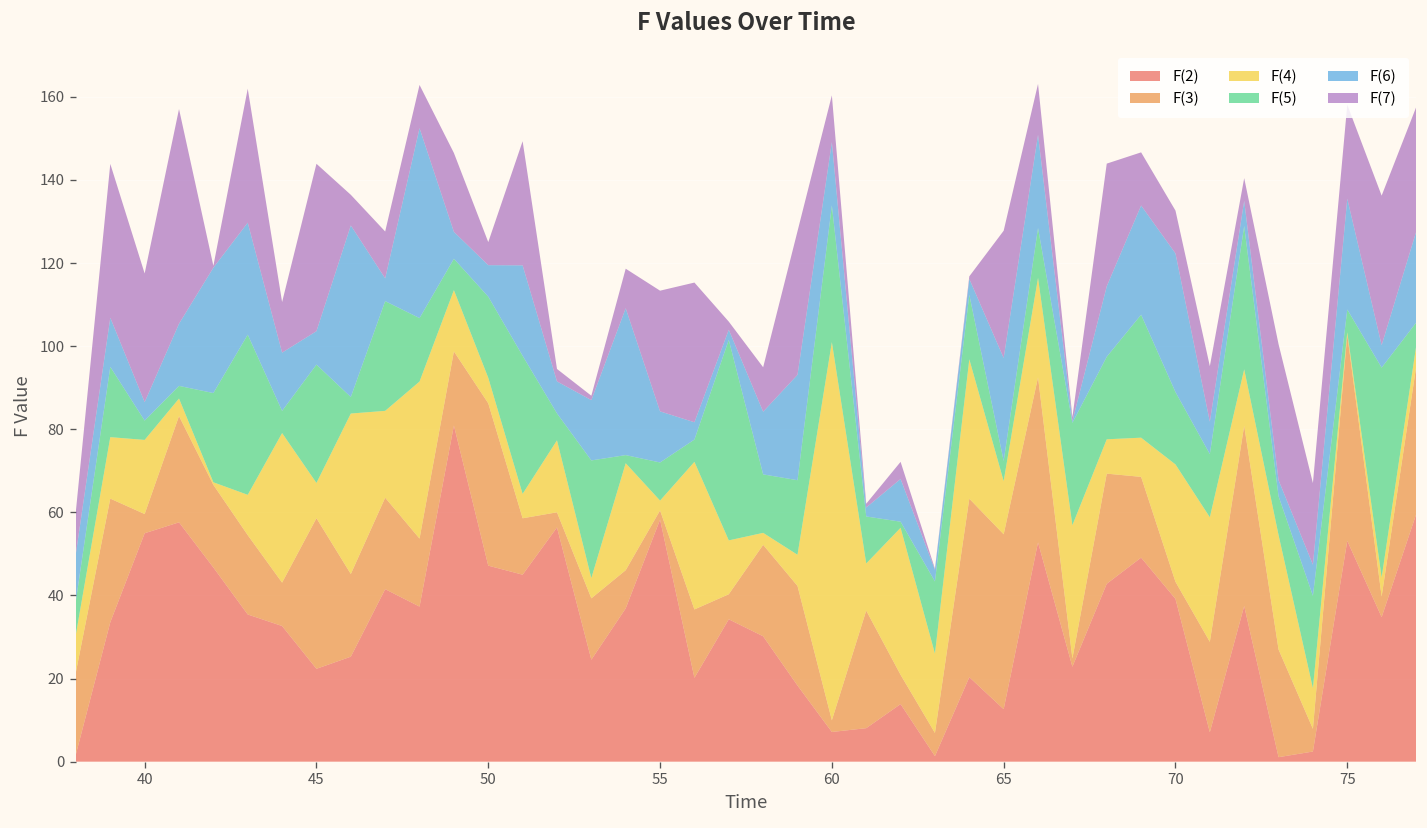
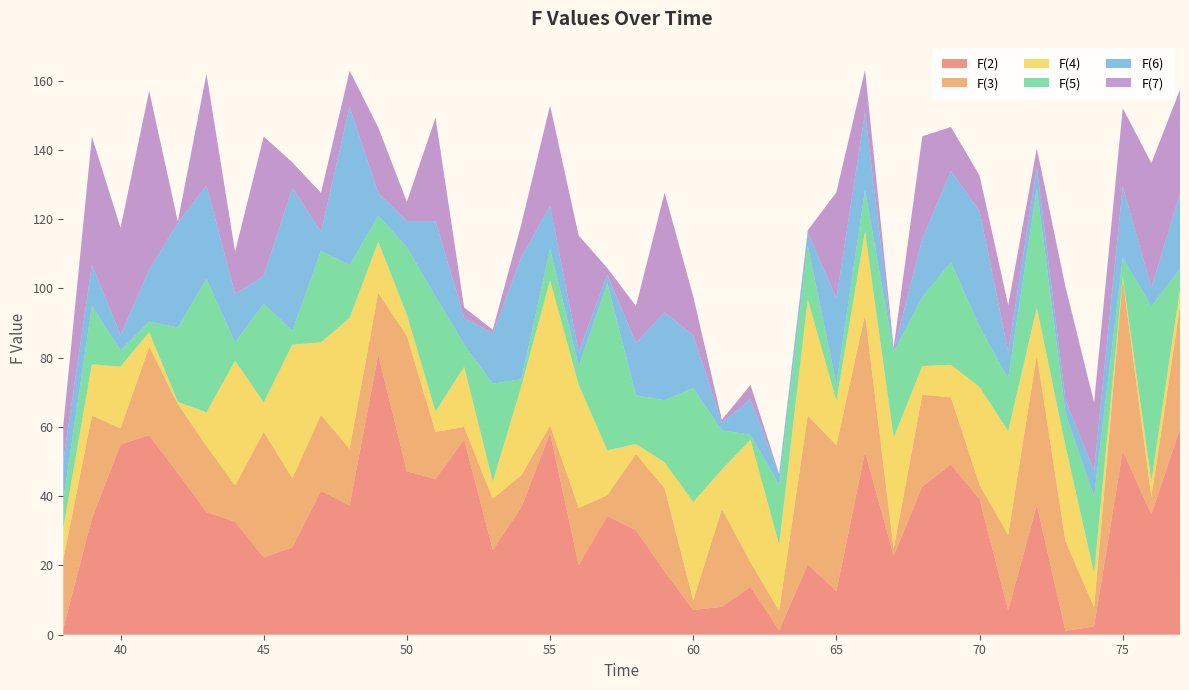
  {
    "F(4)": {
      "40": 18,
      "45": 8,
      "50": 6,
-     "55": 2,
-     "60": 91,
+     "55": 42,
+     "60": 28,
      "65": 13,
      "70": 28
    },
    "F(5)": {
      "40": 5,
      "45": 28,
      "50": 20,
      "55": 9,
      "60": 33,
      "65": 5,
      "70": 17,
      "75": 5
    },
    "F(6)": {
      "40": 4,
      "45": 8,
      "50": 8,
      "55": 12,
      "60": 15,
      "65": 25,
      "70": 33,
-     "75": 27
+     "75": 21
    },
    "F(7)": {
      "40": 31,
      "45": 40,
      "50": 6,
      "55": 29,
      "60": 11,
      "65": 31,
      "70": 10
    }
  }
